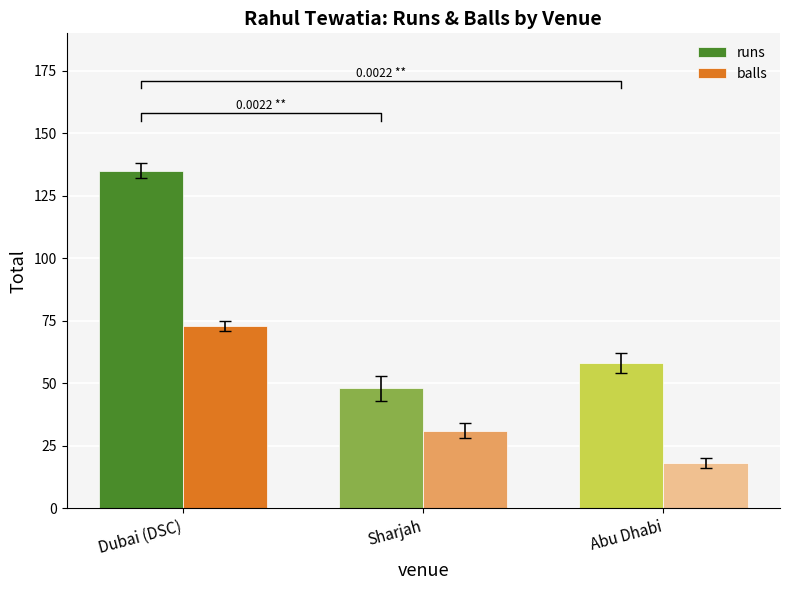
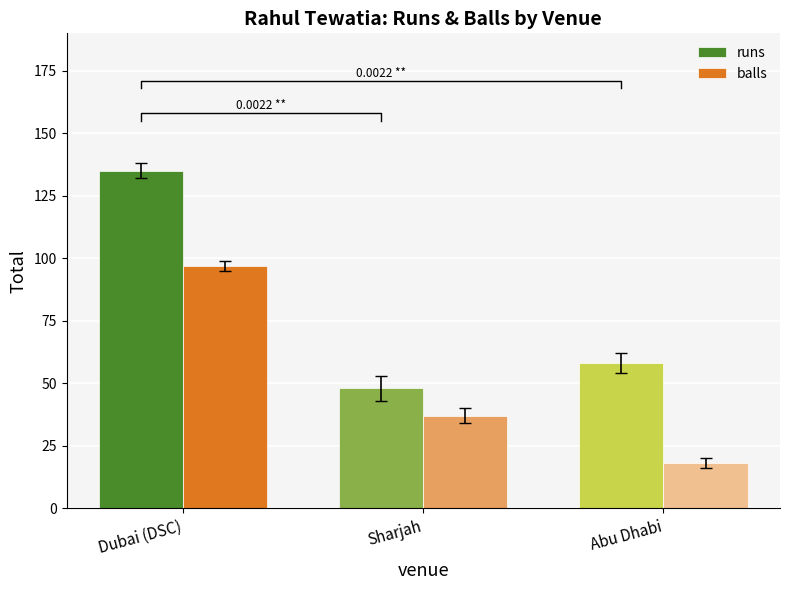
  {
    "runs": {
      "Dubai (DSC)": 135,
      "Sharjah": 48,
      "Abu Dhabi": 58
    },
    "balls": {
-     "Dubai (DSC)": 73,
-     "Sharjah": 31,
+     "Dubai (DSC)": 97,
+     "Sharjah": 37,
      "Abu Dhabi": 18
    }
  }
